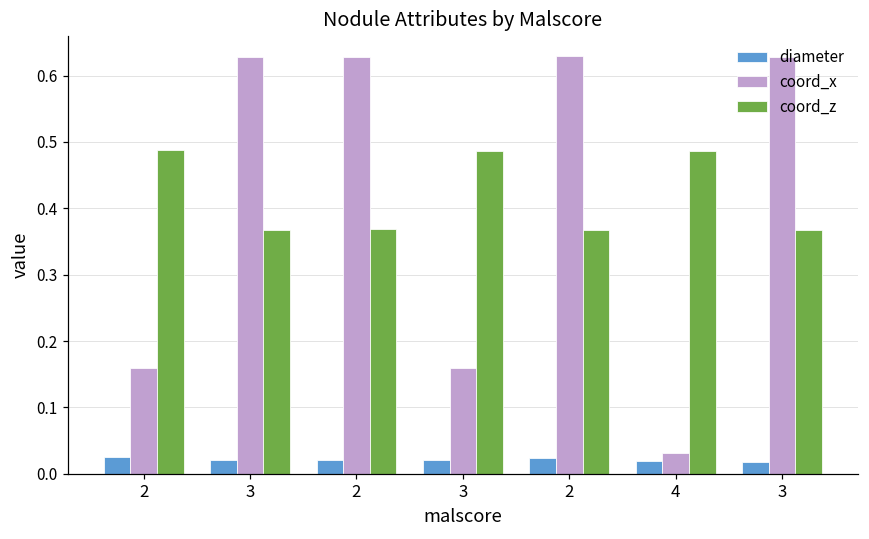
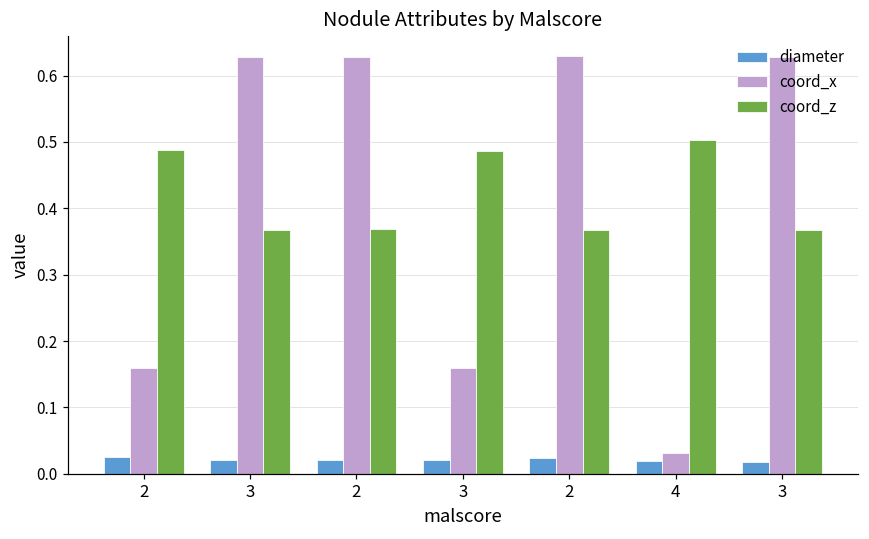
  {
    "diameter": {
      "4": 0.02
    },
    "coord_x": {
      "4": 0.03
    },
    "coord_z": {
-     "4": 0.49
+     "4": 0.50
    }
  }
